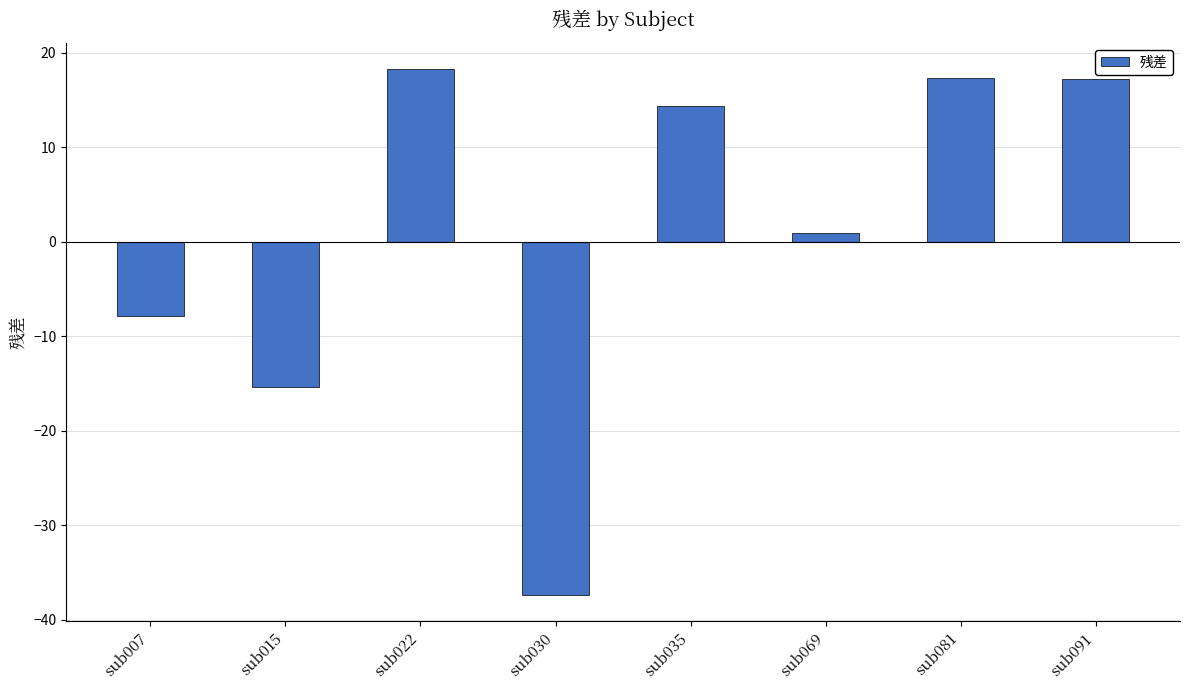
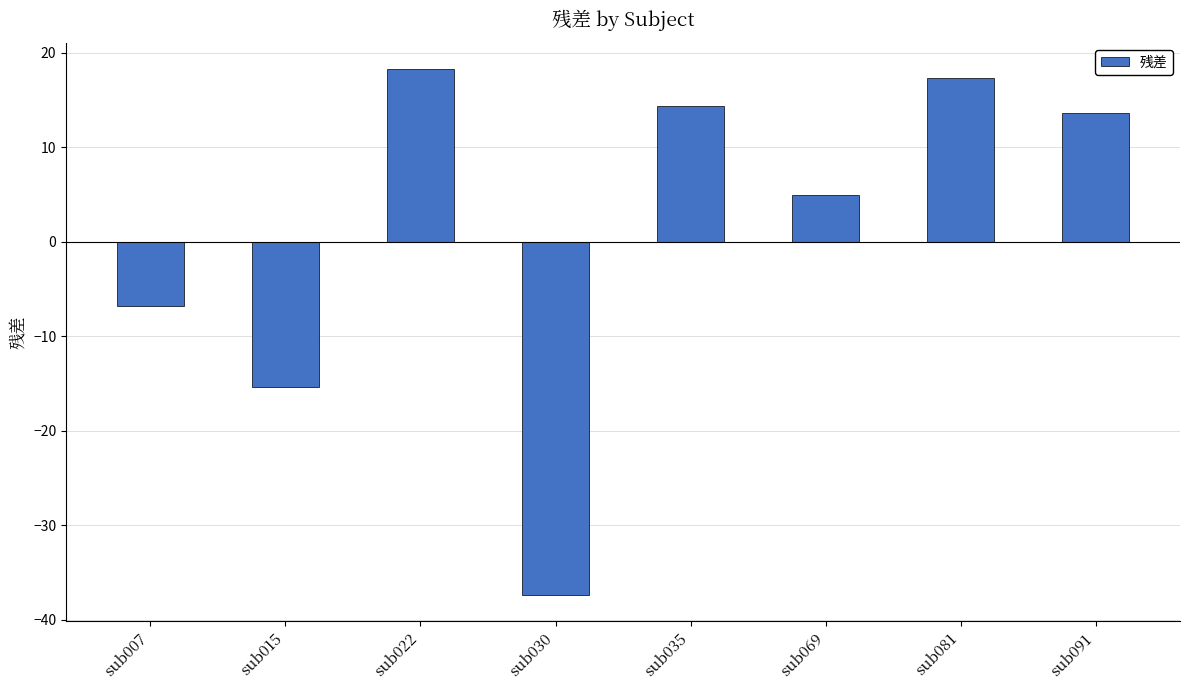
  {
-   "sub007": -8,
+   "sub007": -7,
    "sub015": -15,
    "sub022": 18,
    "sub030": -37,
    "sub035": 14,
-   "sub069": 1,
+   "sub069": 5,
    "sub081": 17,
-   "sub091": 17
+   "sub091": 14
  }
